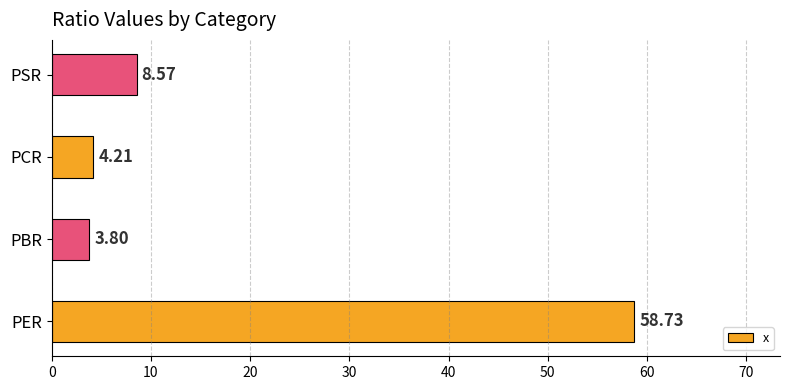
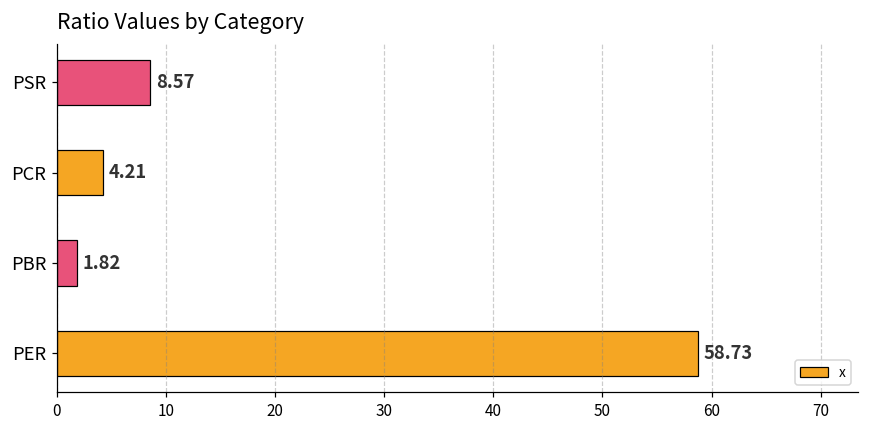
  {
    "PSR": 8.57,
    "PCR": 4.21,
-   "PBR": 3.80,
+   "PBR": 1.82,
    "PER": 58.73
  }
